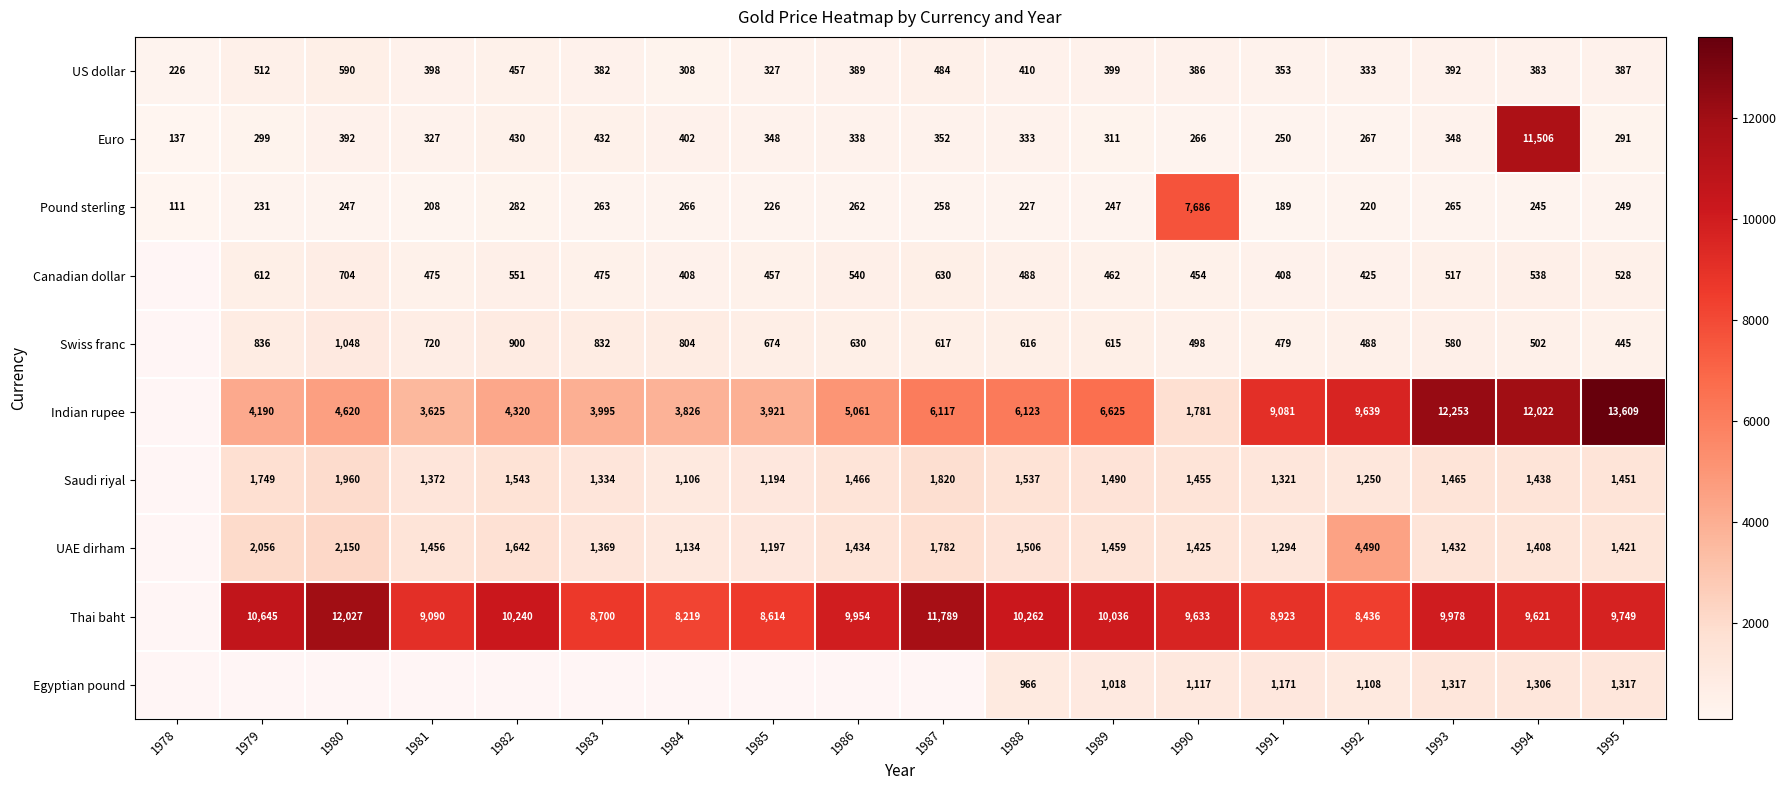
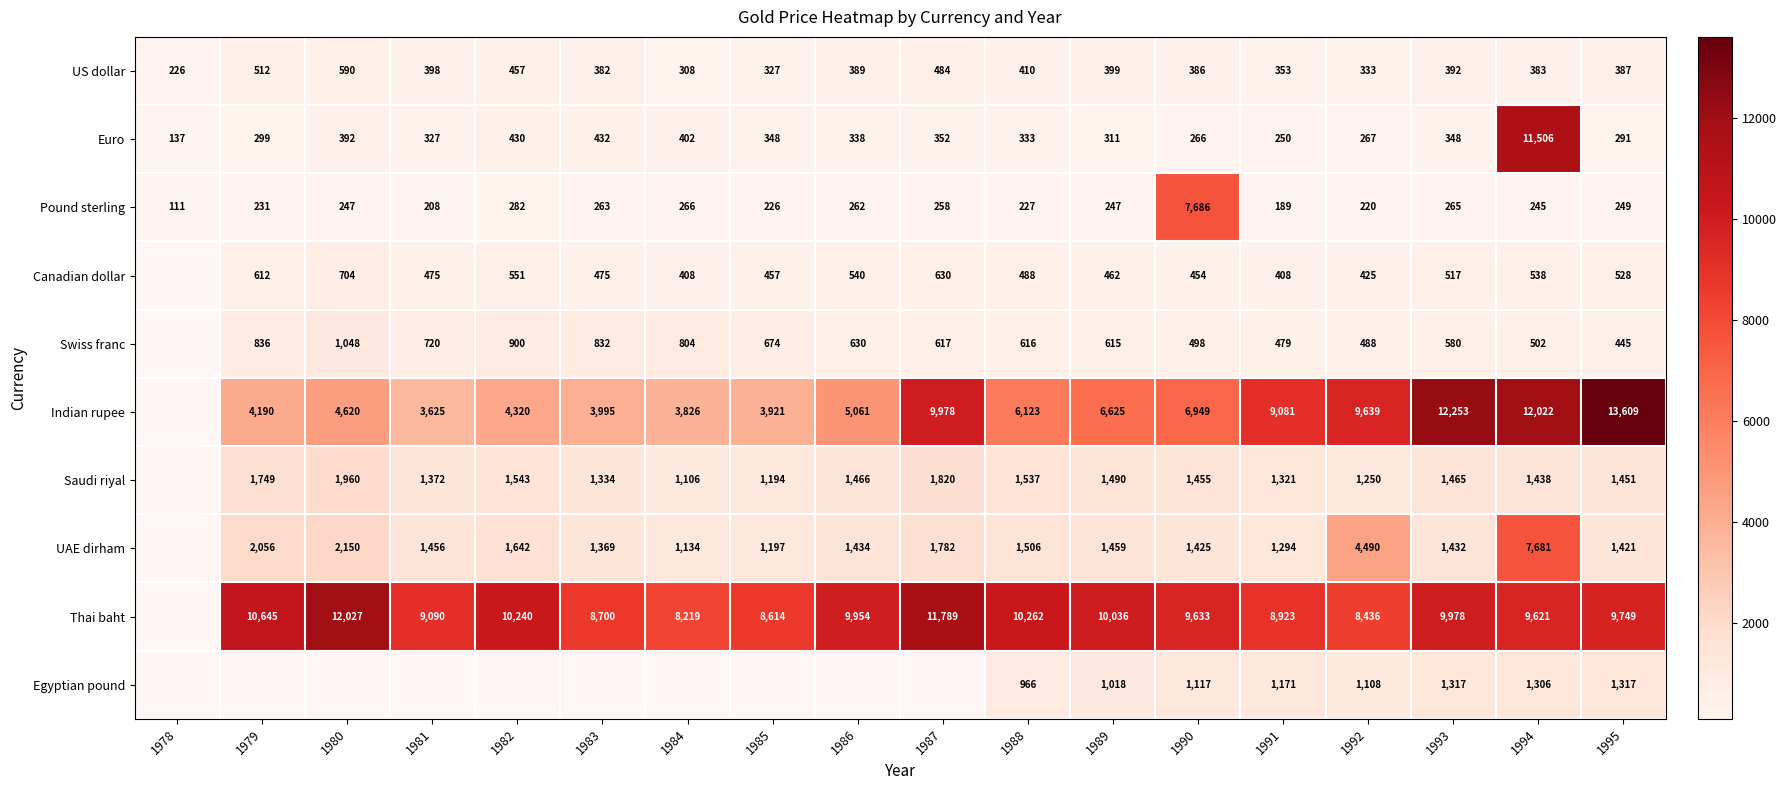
  {
    "US dollar": {
      "1978": "226",
      "1979": "512",
      "1980": "590",
      "1981": "398",
      "1982": "457",
      "1983": "382",
      "1984": "308",
      "1985": "327",
      "1986": "389",
      "1987": "484",
      "1988": "410",
      "1989": "399",
      "1990": "386",
      "1991": "353",
      "1992": "333",
      "1993": "392",
      "1994": "383",
      "1995": "387"
    },
    "Euro": {
      "1978": "137",
      "1979": "299",
      "1980": "392",
      "1981": "327",
      "1982": "430",
      "1983": "432",
      "1984": "402",
      "1985": "348",
      "1986": "338",
      "1987": "352",
      "1988": "333",
      "1989": "311",
      "1990": "266",
      "1991": "250",
      "1992": "267",
      "1993": "348",
      "1994": "11,506",
      "1995": "291"
    },
    "Pound sterling": {
      "1978": "111",
      "1979": "231",
      "1980": "247",
      "1981": "208",
      "1982": "282",
      "1983": "263",
      "1984": "266",
      "1985": "226",
      "1986": "262",
      "1987": "258",
      "1988": "227",
      "1989": "247",
      "1990": "7,686",
      "1991": "189",
      "1992": "220",
      "1993": "265",
      "1994": "245",
      "1995": "249"
    },
    "Canadian dollar": {
      "1979": "612",
      "1980": "704",
      "1981": "475",
      "1982": "551",
      "1983": "475",
      "1984": "408",
      "1985": "457",
      "1986": "540",
      "1987": "630",
      "1988": "488",
      "1989": "462",
      "1990": "454",
      "1991": "408",
      "1992": "425",
      "1993": "517",
      "1994": "538",
      "1995": "528"
    },
    "Swiss franc": {
      "1979": "836",
      "1980": "1,048",
      "1981": "720",
      "1982": "900",
      "1983": "832",
      "1984": "804",
      "1985": "674",
      "1986": "630",
      "1987": "617",
      "1988": "616",
      "1989": "615",
      "1990": "498",
      "1991": "479",
      "1992": "488",
      "1993": "580",
      "1994": "502",
      "1995": "445"
    },
    "Indian rupee": {
      "1979": "4,190",
      "1980": "4,620",
      "1981": "3,625",
      "1982": "4,320",
      "1983": "3,995",
      "1984": "3,826",
      "1985": "3,921",
      "1986": "5,061",
-     "1987": "6,117",
+     "1987": "9,978",
      "1988": "6,123",
      "1989": "6,625",
-     "1990": "1,781",
+     "1990": "6,949",
      "1991": "9,081",
      "1992": "9,639",
      "1993": "12,253",
      "1994": "12,022",
      "1995": "13,609"
    },
    "Saudi riyal": {
      "1979": "1,749",
      "1980": "1,960",
      "1981": "1,372",
      "1982": "1,543",
      "1983": "1,334",
      "1984": "1,106",
      "1985": "1,194",
      "1986": "1,466",
      "1987": "1,820",
      "1988": "1,537",
      "1989": "1,490",
      "1990": "1,455",
      "1991": "1,321",
      "1992": "1,250",
      "1993": "1,465",
      "1994": "1,438",
      "1995": "1,451"
    },
    "UAE dirham": {
      "1979": "2,056",
      "1980": "2,150",
      "1981": "1,456",
      "1982": "1,642",
      "1983": "1,369",
      "1984": "1,134",
      "1985": "1,197",
      "1986": "1,434",
      "1987": "1,782",
      "1988": "1,506",
      "1989": "1,459",
      "1990": "1,425",
      "1991": "1,294",
      "1992": "4,490",
      "1993": "1,432",
-     "1994": "1,408",
+     "1994": "7,681",
      "1995": "1,421"
    },
    "Thai baht": {
      "1979": "10,645",
      "1980": "12,027",
      "1981": "9,090",
      "1982": "10,240",
      "1983": "8,700",
      "1984": "8,219",
      "1985": "8,614",
      "1986": "9,954",
      "1987": "11,789",
      "1988": "10,262",
      "1989": "10,036",
      "1990": "9,633",
      "1991": "8,923",
      "1992": "8,436",
      "1993": "9,978",
      "1994": "9,621",
      "1995": "9,749"
    },
    "Egyptian pound": {
      "1988": "966",
      "1989": "1,018",
      "1990": "1,117",
      "1991": "1,171",
      "1992": "1,108",
      "1993": "1,317",
      "1994": "1,306",
      "1995": "1,317"
    }
  }
